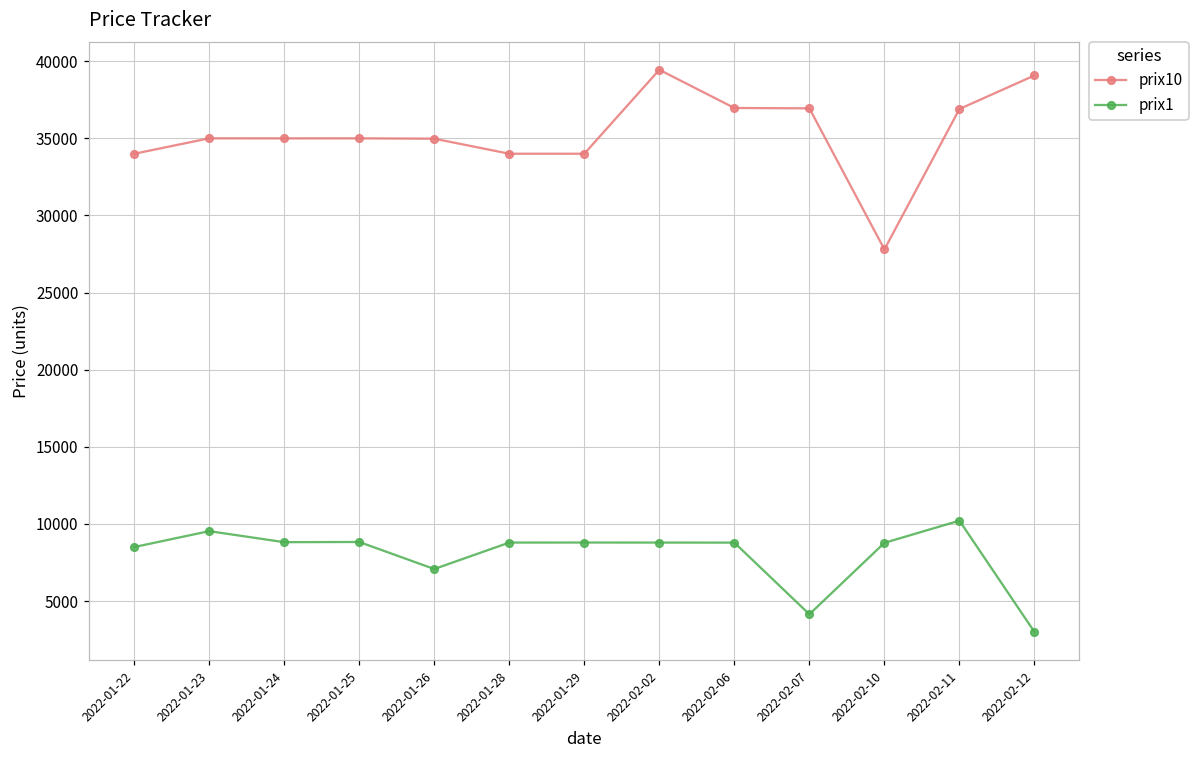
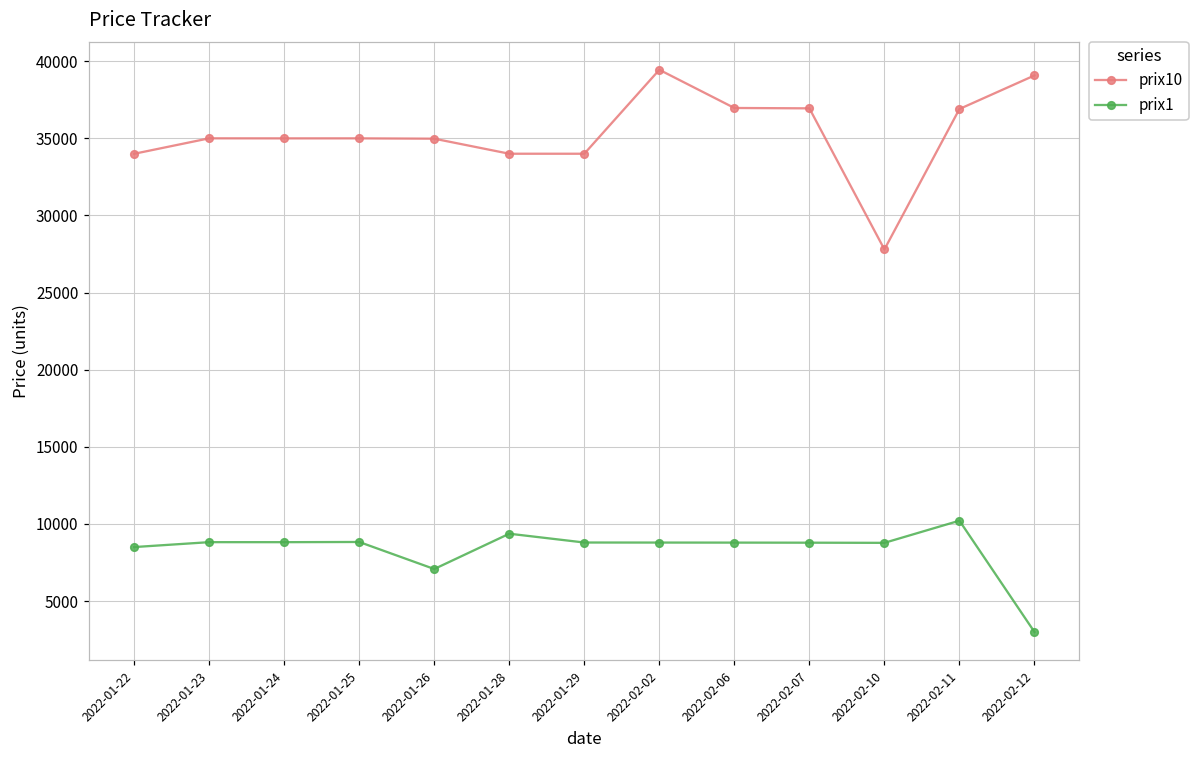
  {
    "prix10": {
      "2022-01-22": 34000,
      "2022-01-23": 35000,
      "2022-01-24": 35000,
      "2022-01-25": 35000,
      "2022-01-26": 35000,
      "2022-01-28": 34000,
      "2022-01-29": 34000,
      "2022-02-02": 39400,
      "2022-02-06": 37000,
      "2022-02-07": 36900,
      "2022-02-10": 27800,
      "2022-02-11": 36900,
      "2022-02-12": 39100
    },
    "prix1": {
      "2022-01-22": 8500,
-     "2022-01-23": 9500,
+     "2022-01-23": 8800,
      "2022-01-24": 8800,
      "2022-01-25": 8800,
      "2022-01-26": 7100,
-     "2022-01-28": 8800,
+     "2022-01-28": 9400,
      "2022-01-29": 8800,
      "2022-02-02": 8800,
      "2022-02-06": 8800,
-     "2022-02-07": 4100,
+     "2022-02-07": 8800,
      "2022-02-10": 8800,
      "2022-02-11": 10200,
      "2022-02-12": 3000
    }
  }
